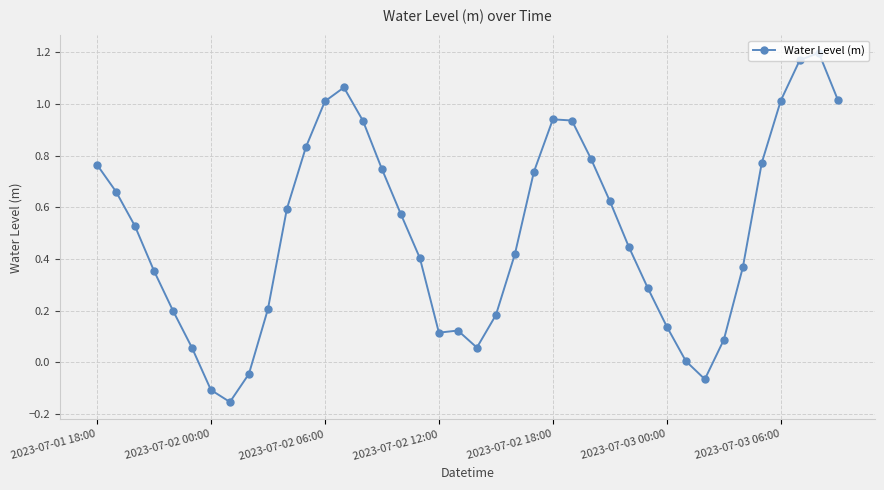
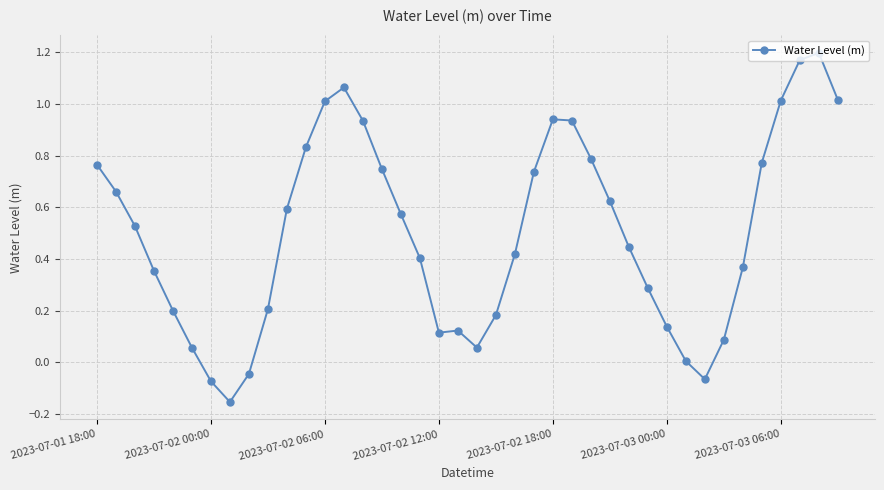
  {
    "2023-07-01 18:00": 0.77,
-   "2023-07-02 00:00": -0.11,
+   "2023-07-02 00:00": -0.07,
    "2023-07-02 06:00": 1.01,
    "2023-07-02 12:00": 0.12,
    "2023-07-02 18:00": 0.94,
    "2023-07-03 00:00": 0.14,
    "2023-07-03 06:00": 1.01
  }
